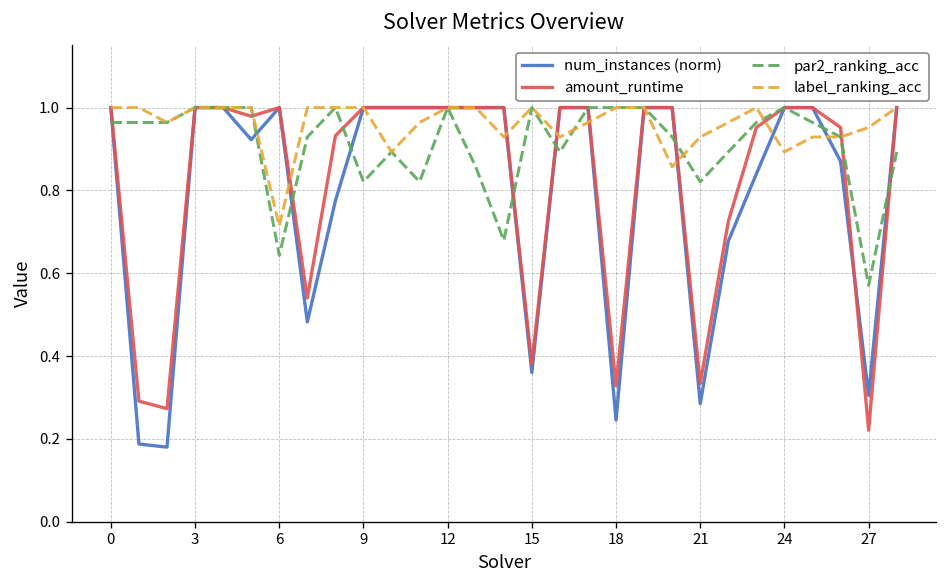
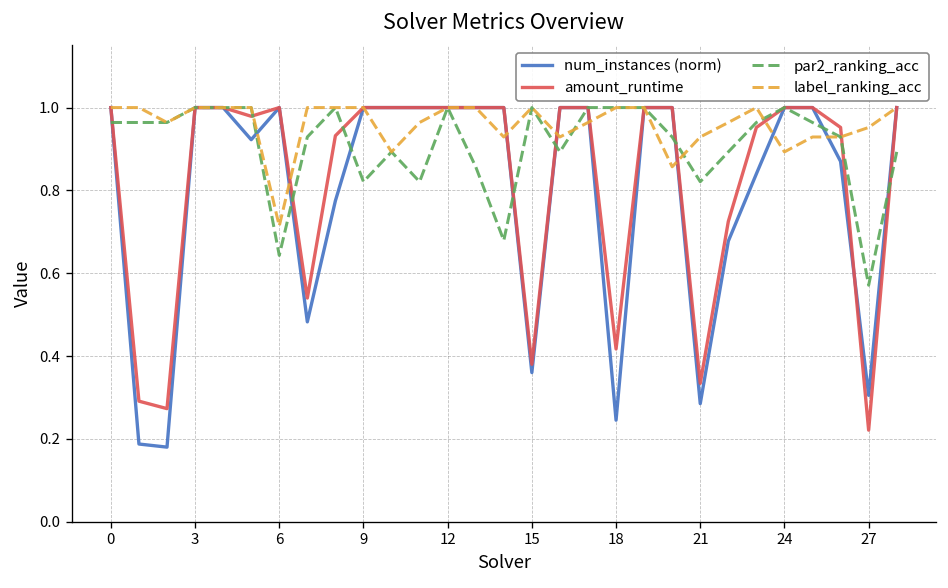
  {
    "num_instances (norm)": {
      "15": 0.36,
      "18": 0.25,
      "21": 0.29,
      "27": 0.31
    },
    "amount_runtime": {
      "15": 0.38,
-     "18": 0.33,
+     "18": 0.42,
      "21": 0.33,
      "27": 0.22
    },
    "par2_ranking_acc": {
      "0": 0.96,
      "6": 0.64,
      "9": 0.82,
      "21": 0.82,
      "27": 0.57
    },
    "label_ranking_acc": {
      "6": 0.71,
      "21": 0.93,
      "24": 0.89,
      "27": 0.95
    }
  }
